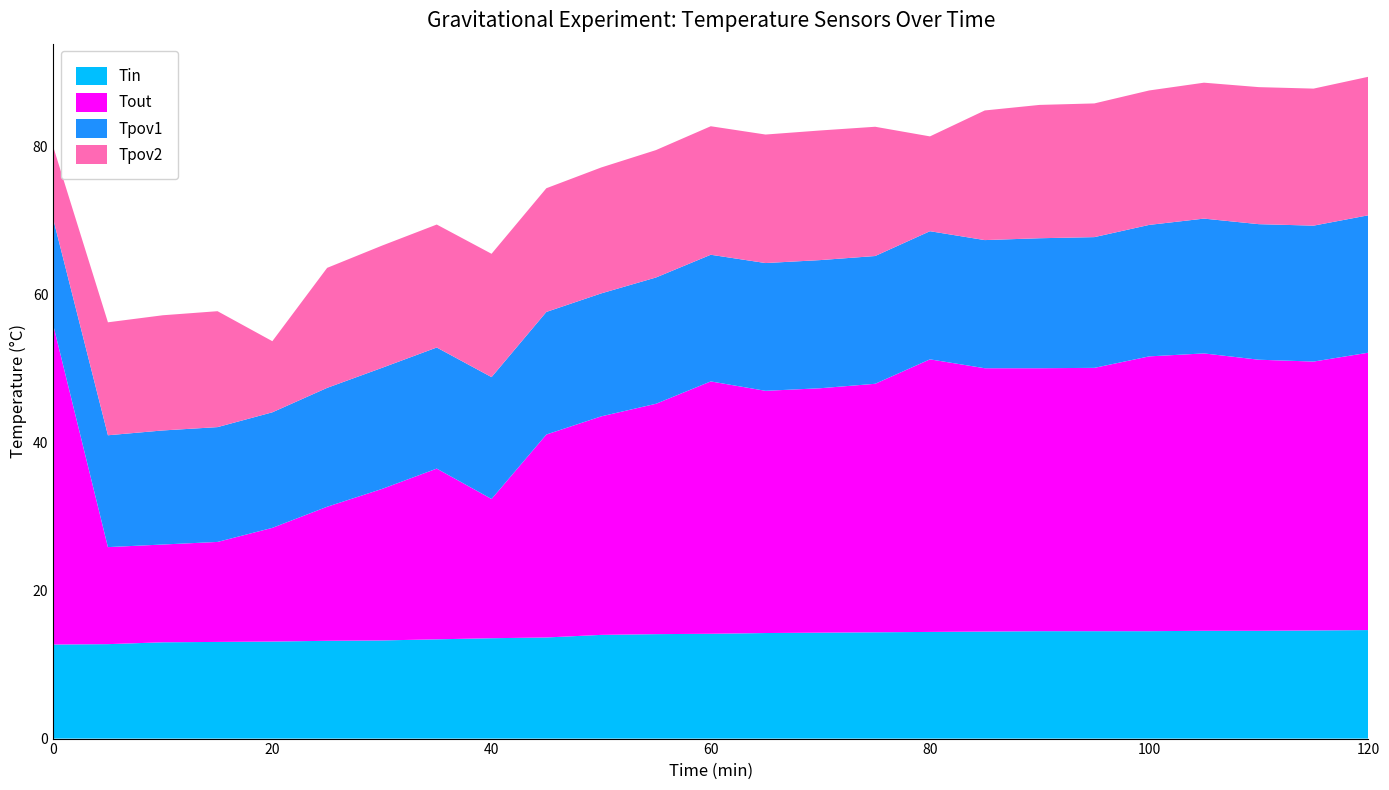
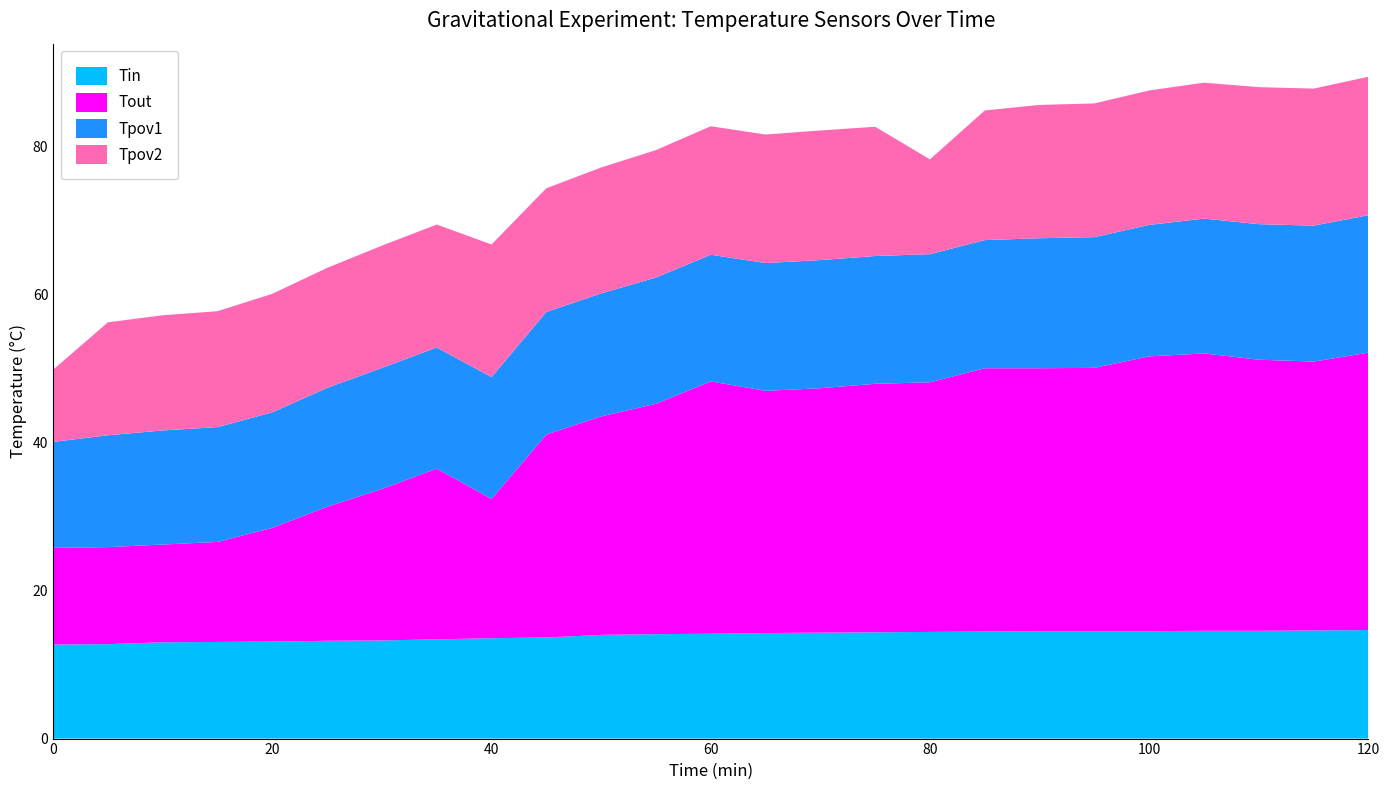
  {
    "Tout": {
-     "0": 43,
-     "80": 37
+     "0": 13,
+     "80": 34
    },
    "Tpov2": {
      "0": 10,
-     "20": 10,
-     "40": 17,
+     "20": 16,
+     "40": 18,
      "60": 17,
      "80": 13,
      "100": 18,
      "120": 19
    }
  }
